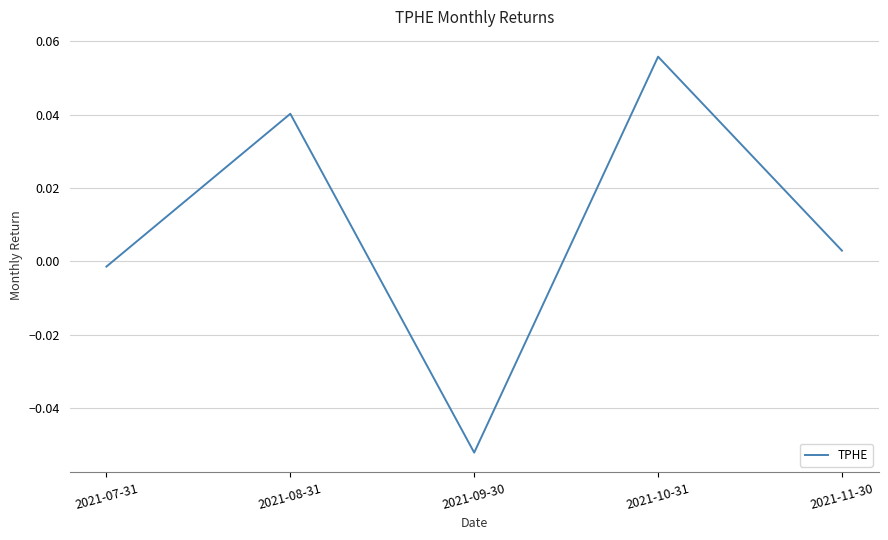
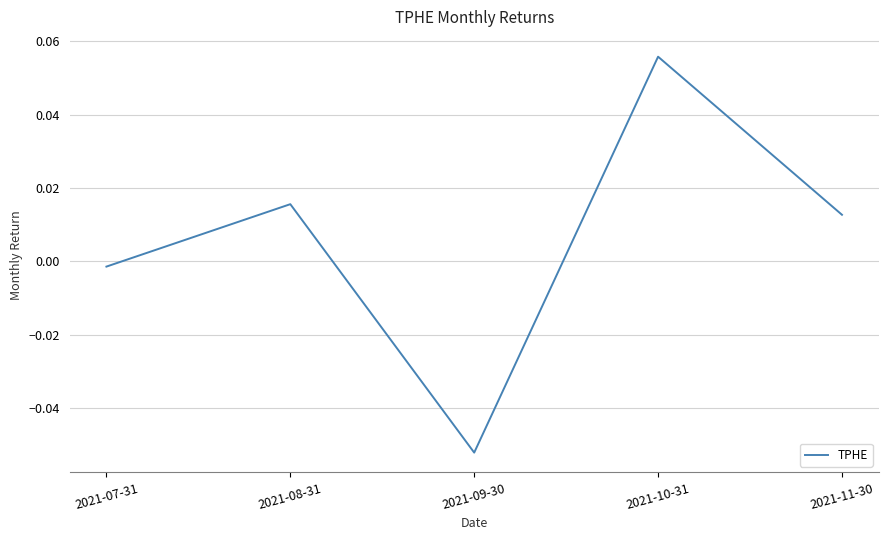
  {
    "2021-07-31": -0.001,
-   "2021-08-31": 0.040,
+   "2021-08-31": 0.016,
    "2021-09-30": -0.052,
    "2021-10-31": 0.056,
-   "2021-11-30": 0.003
+   "2021-11-30": 0.013
  }
